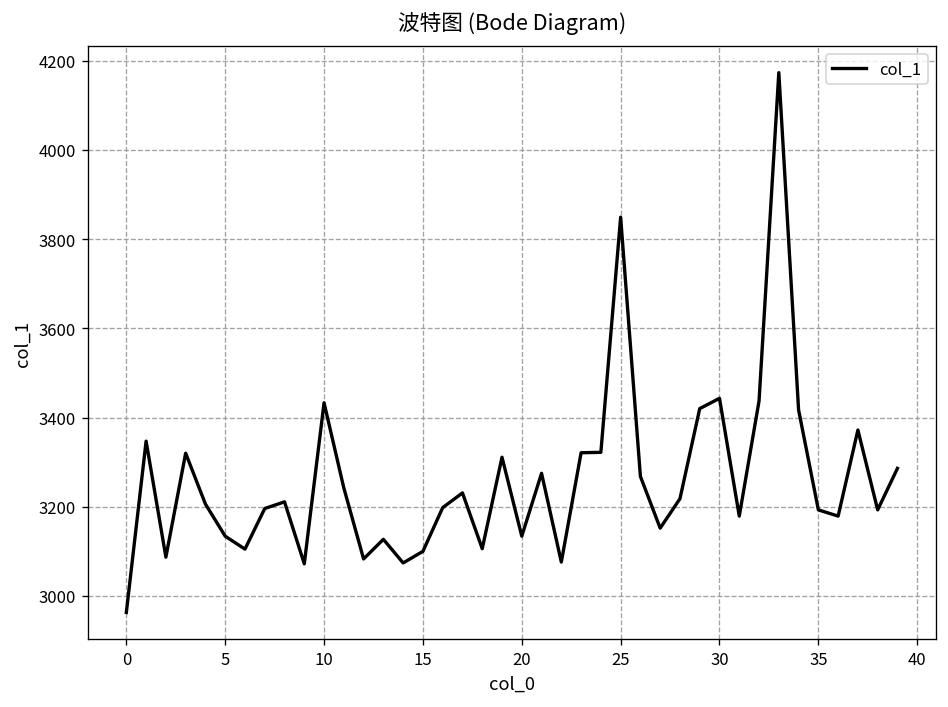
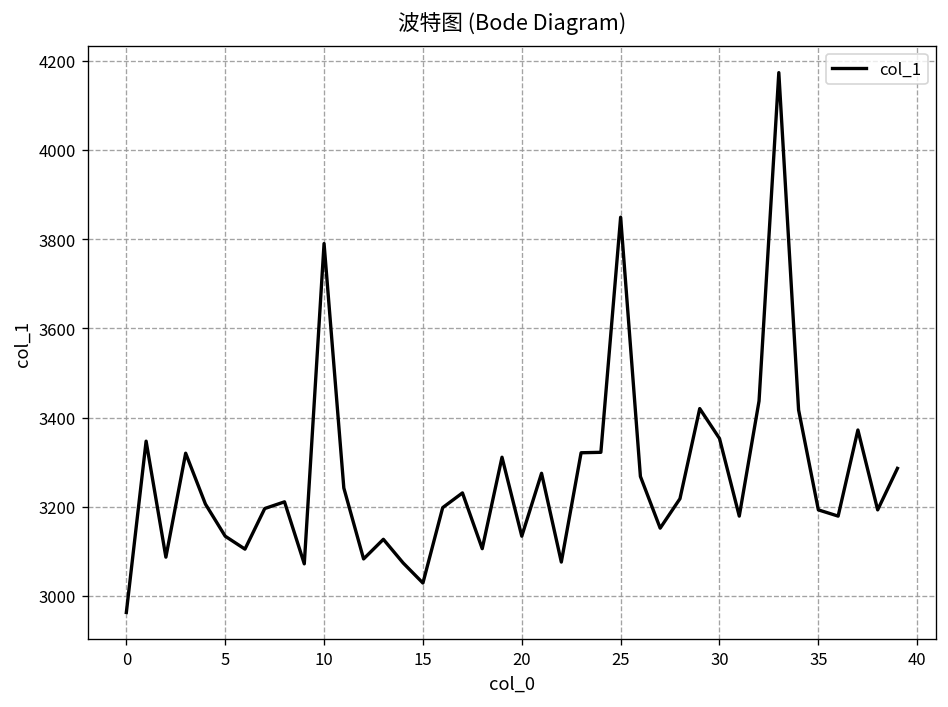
  {
    "0": 2960,
    "5": 3130,
-   "10": 3430,
-   "15": 3100,
+   "10": 3790,
+   "15": 3030,
    "20": 3130,
    "25": 3850,
-   "30": 3440,
+   "30": 3350,
    "35": 3190
  }
